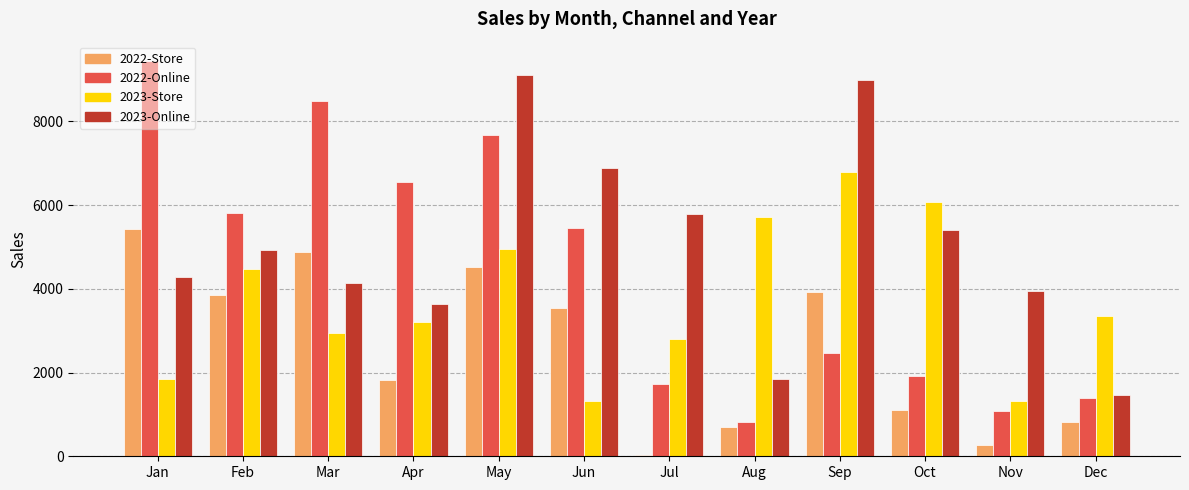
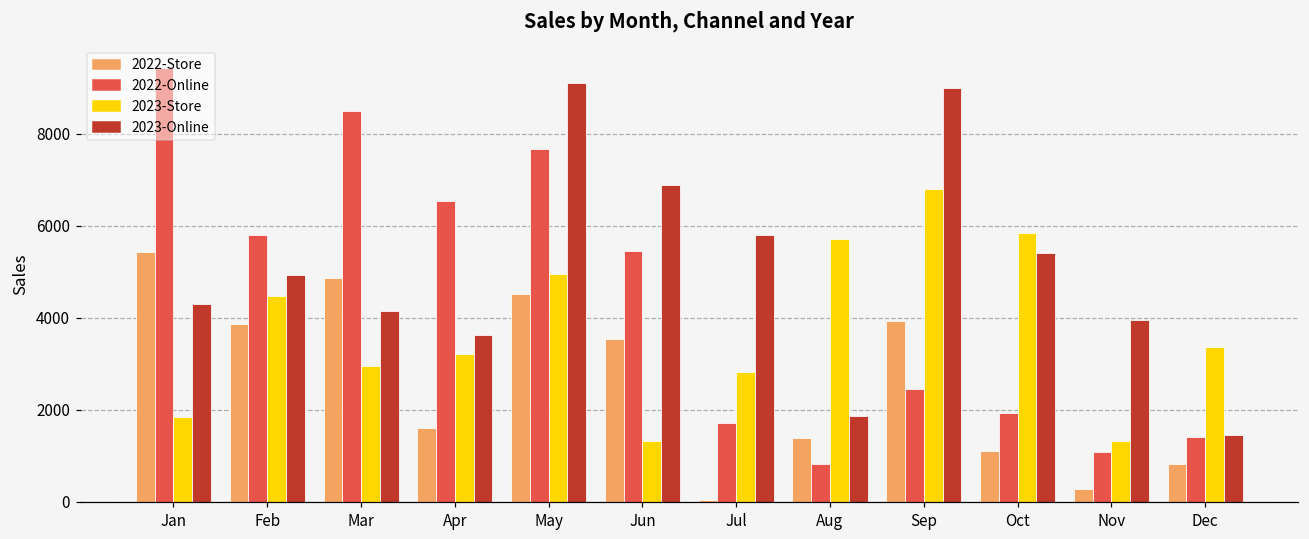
  {
    "2022-Store": {
      "Jan": 5400,
      "Feb": 3900,
      "Mar": 4900,
-     "Apr": 1800,
+     "Apr": 1600,
      "May": 4500,
      "Jun": 3500,
-     "Aug": 700,
+     "Aug": 1400,
      "Sep": 3900,
      "Oct": 1100,
      "Nov": 300,
      "Dec": 800
    },
    "2023-Store": {
      "Jan": 1800,
      "Feb": 4500,
      "Mar": 2900,
      "Apr": 3200,
      "May": 5000,
      "Jun": 1300,
      "Jul": 2800,
      "Aug": 5700,
      "Sep": 6800,
-     "Oct": 6100,
+     "Oct": 5800,
      "Nov": 1300,
      "Dec": 3400
    }
  }
